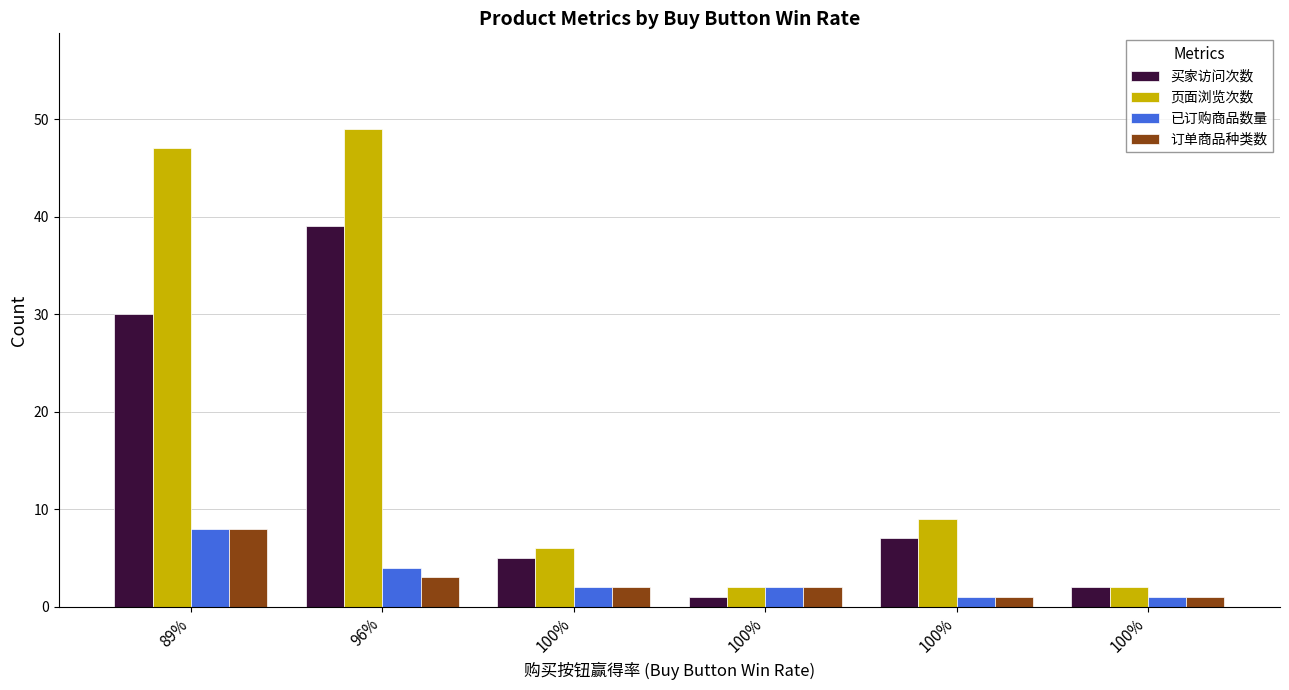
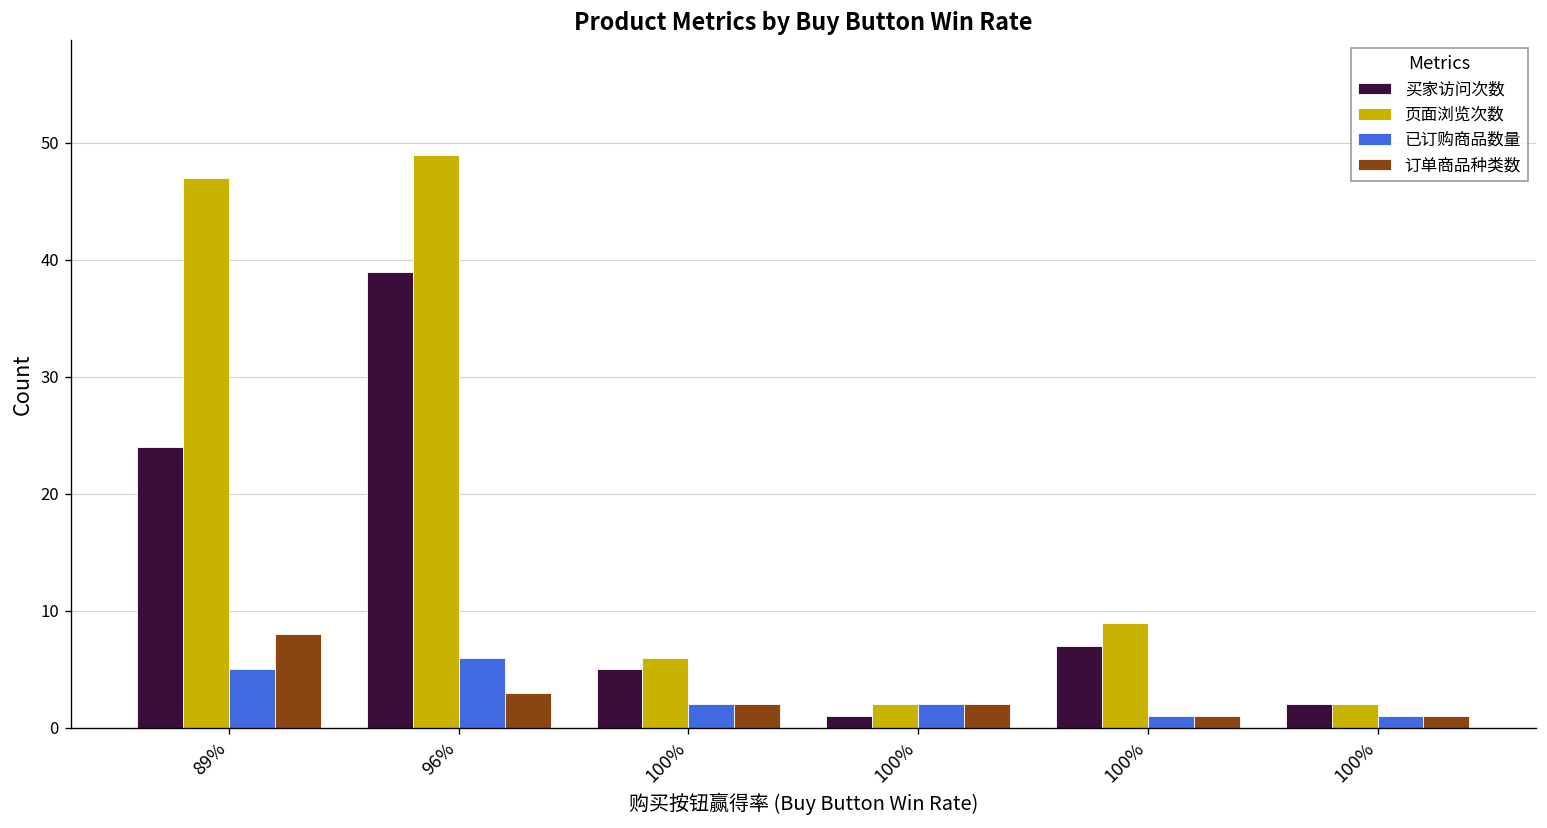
  {
    "买家访问次数": {
-     "89%": 30,
+     "89%": 24,
      "96%": 39
    },
    "页面浏览次数": {
      "89%": 47,
      "96%": 49
    },
    "已订购商品数量": {
-     "89%": 8,
-     "96%": 4
+     "89%": 5,
+     "96%": 6
    },
    "订单商品种类数": {
      "89%": 8,
      "96%": 3
    }
  }
